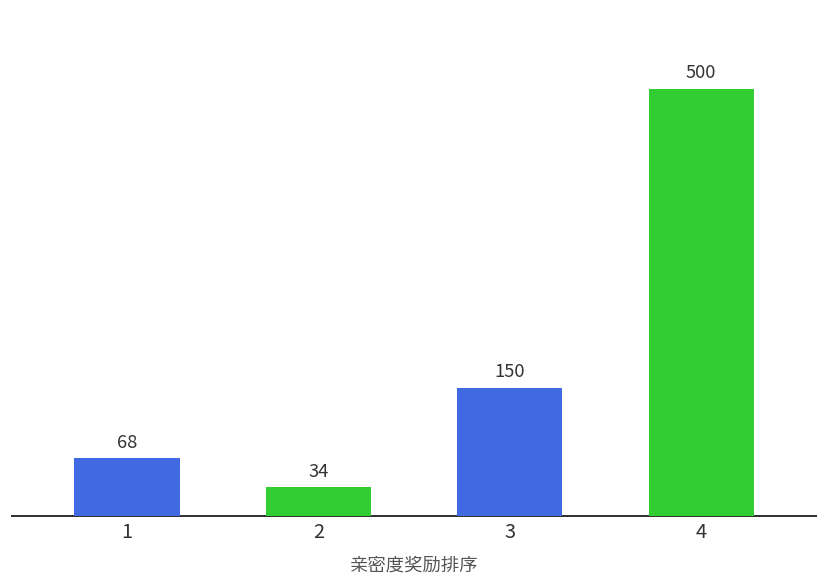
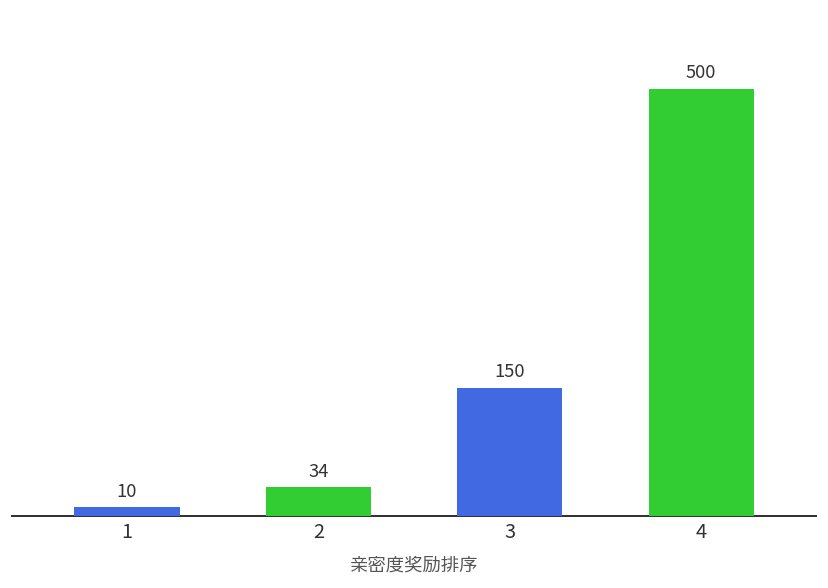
  {
-   "1": 68,
+   "1": 10,
    "2": 34,
    "3": 150,
    "4": 500
  }
